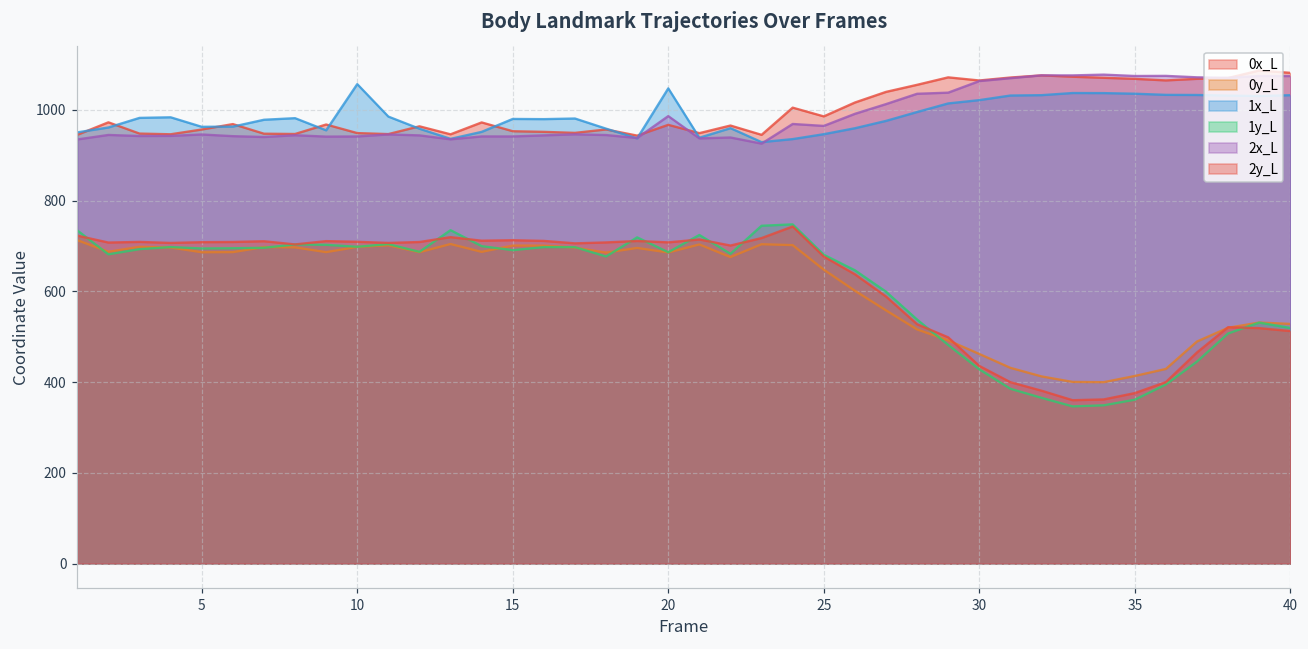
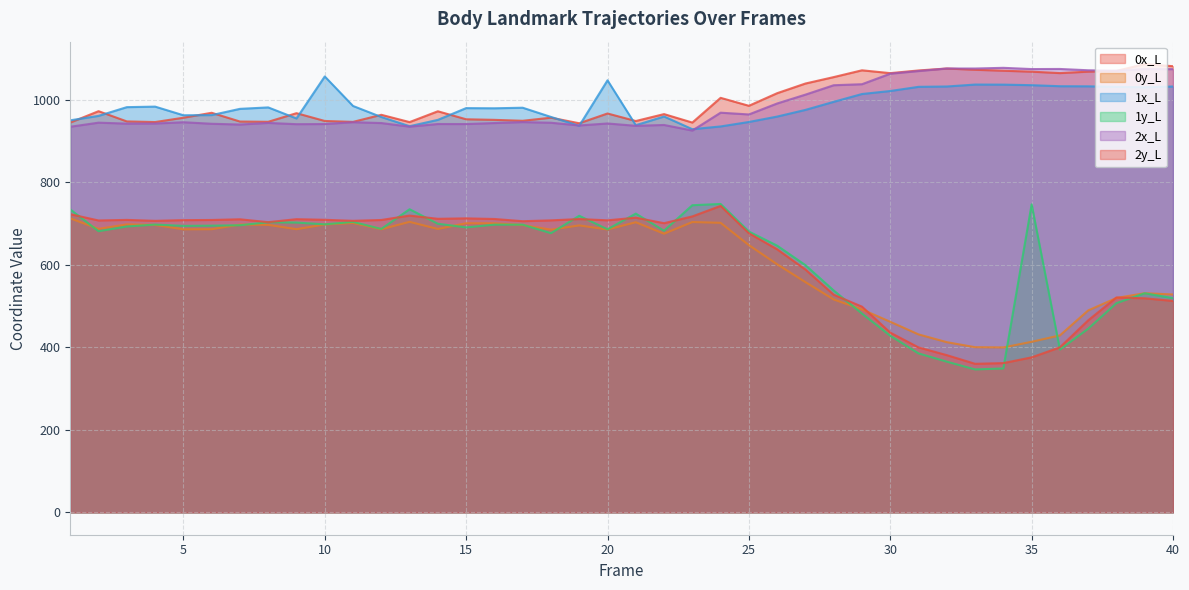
  {
    "1x_L": {
      "10": 1060,
      "15": 980,
      "20": 1050,
      "25": 950,
      "30": 1020,
      "35": 1040,
      "40": 1030
    },
    "1y_L": {
      "5": 690,
      "15": 690,
      "30": 430,
-     "35": 360,
+     "35": 750,
      "40": 520
    },
    "2x_L": {
      "5": 950,
      "10": 940,
      "15": 940,
-     "20": 990,
+     "20": 940,
      "25": 960,
      "35": 1070,
      "40": 1070
    }
  }
